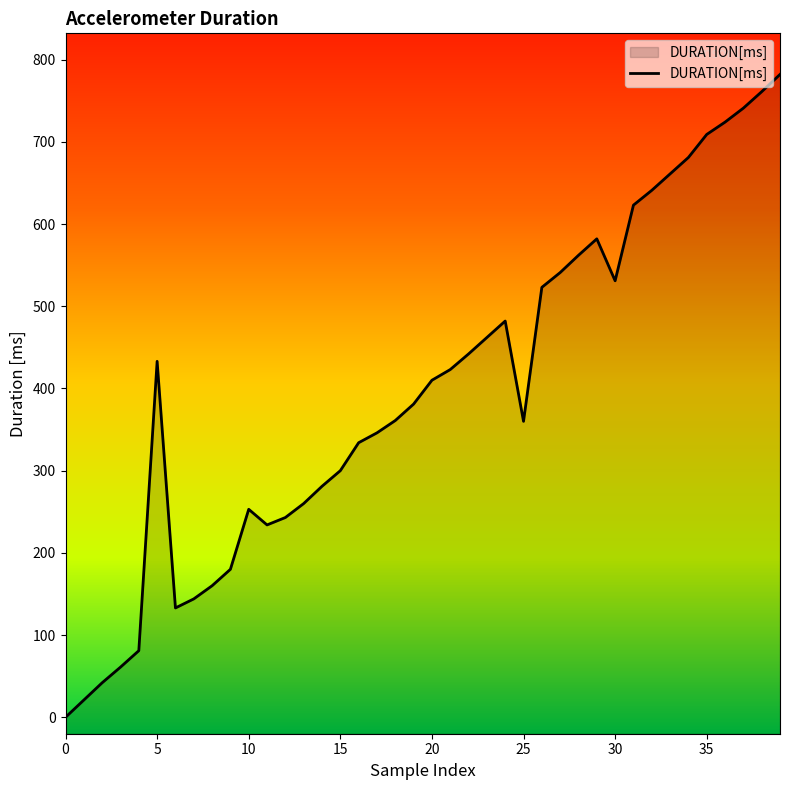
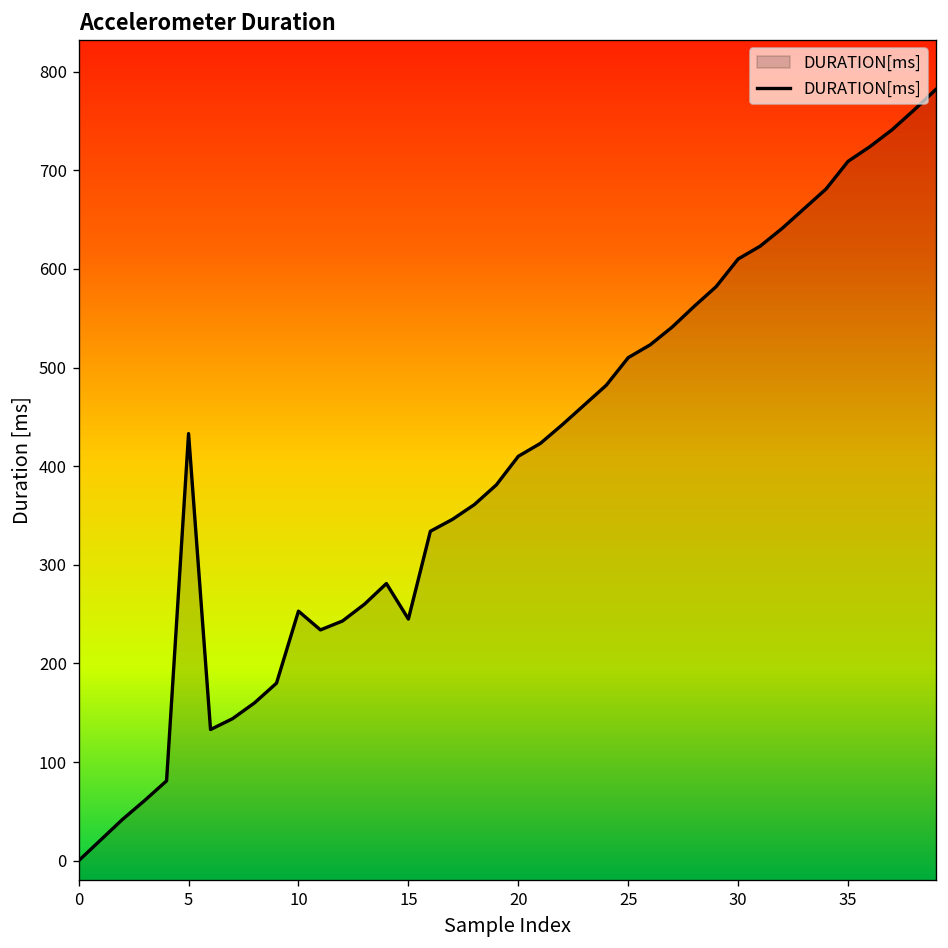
  {
    "0": 0,
    "5": 430,
    "10": 250,
-   "15": 300,
+   "15": 250,
    "20": 410,
-   "25": 360,
-   "30": 530,
+   "25": 510,
+   "30": 610,
    "35": 710
  }
